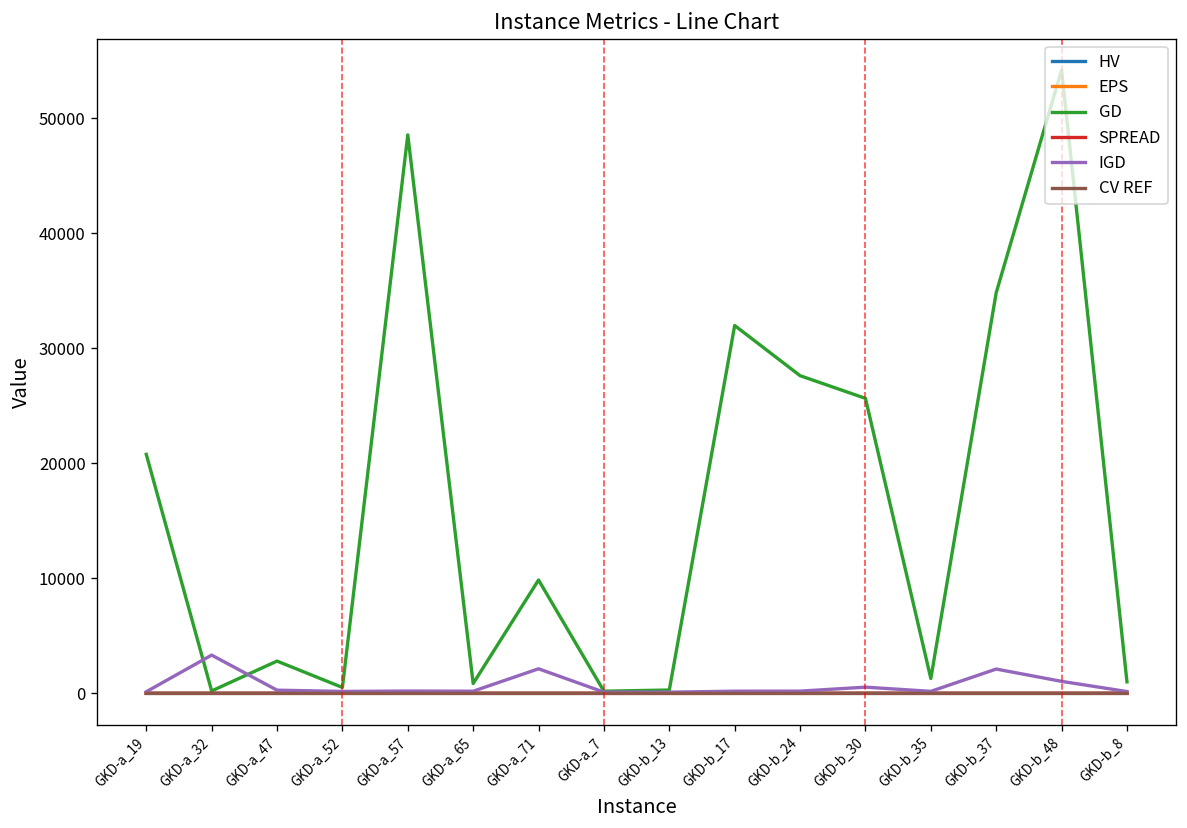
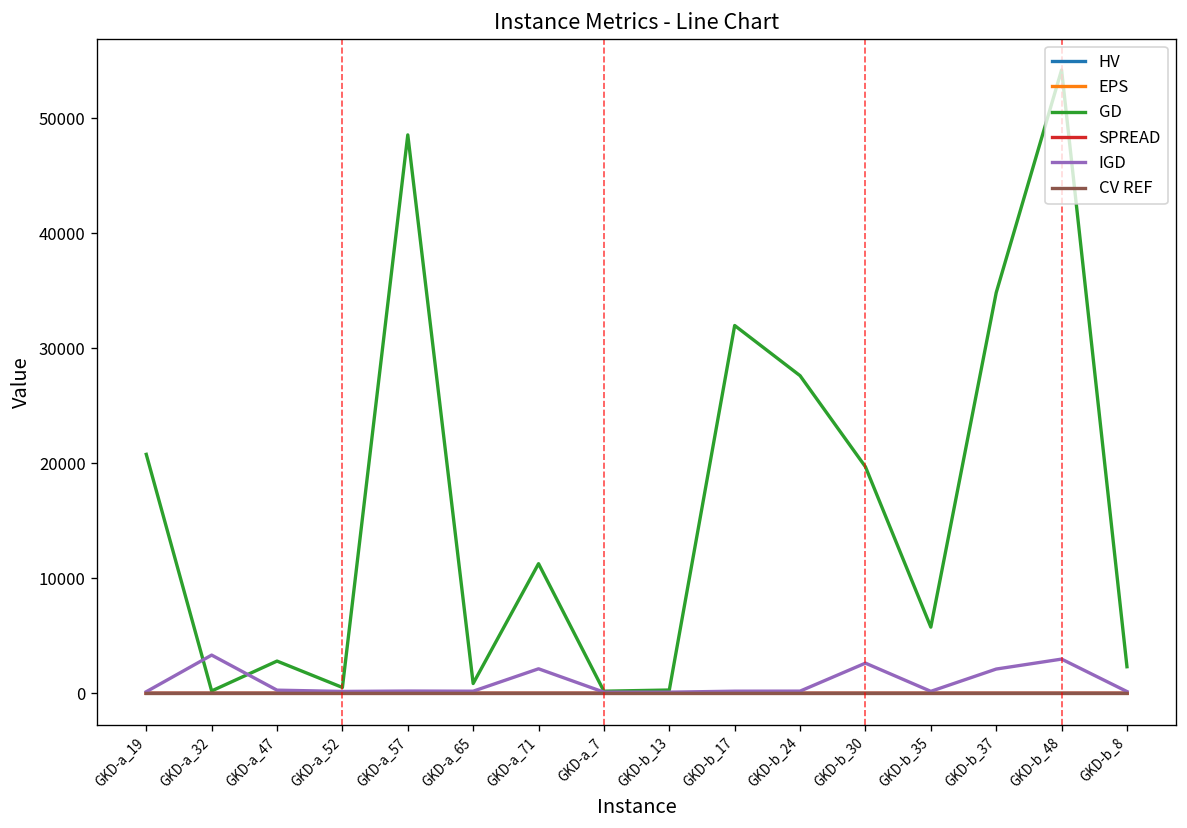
  {
    "CV REF": {
      "GKD-a_47": 0,
      "GKD-a_71": 0,
      "GKD-b_30": 0,
      "GKD-b_37": 0,
      "GKD-b_48": 0
    },
    "GD": {
      "GKD-a_19": 21000,
      "GKD-a_47": 3000,
      "GKD-a_52": 1000,
      "GKD-a_57": 49000,
      "GKD-a_65": 1000,
-     "GKD-a_71": 10000,
+     "GKD-a_71": 11000,
      "GKD-b_17": 32000,
      "GKD-b_24": 28000,
-     "GKD-b_30": 26000,
-     "GKD-b_35": 1000,
+     "GKD-b_30": 20000,
+     "GKD-b_35": 6000,
      "GKD-b_37": 35000,
-     "GKD-b_8": 1000
+     "GKD-b_8": 2000
    },
    "IGD": {
      "GKD-a_32": 3000,
      "GKD-a_47": 0,
      "GKD-a_71": 2000,
-     "GKD-b_30": 1000,
+     "GKD-b_30": 3000,
      "GKD-b_37": 2000,
-     "GKD-b_48": 1000
+     "GKD-b_48": 3000
    }
  }
